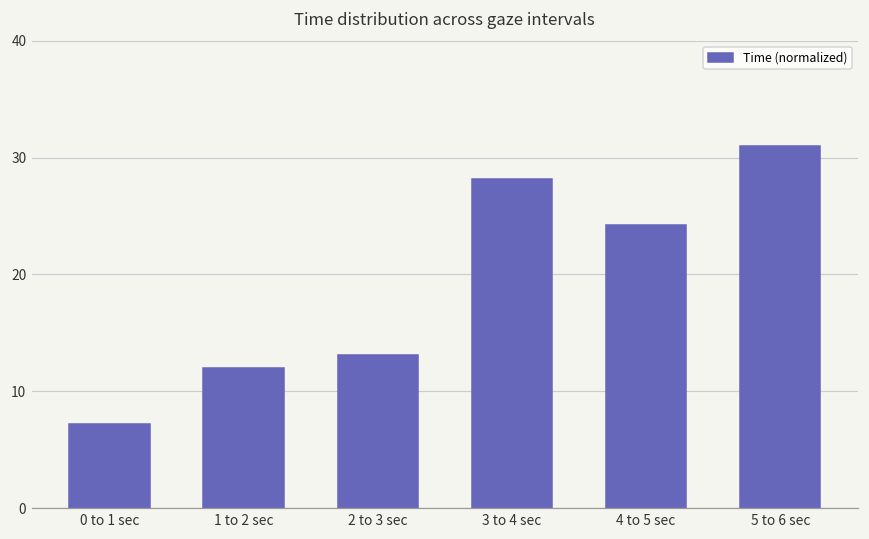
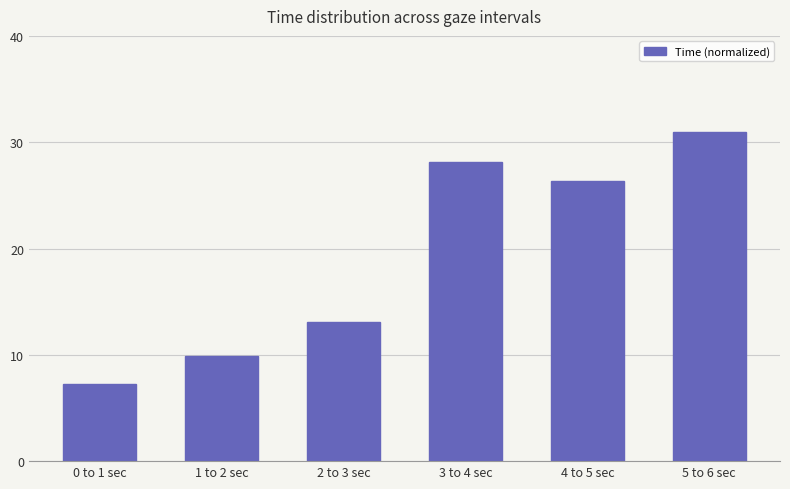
  {
    "0 to 1 sec": 7.2,
-   "1 to 2 sec": 12.0,
+   "1 to 2 sec": 9.9,
    "2 to 3 sec": 13.1,
    "3 to 4 sec": 28.1,
-   "4 to 5 sec": 24.3,
+   "4 to 5 sec": 26.3,
    "5 to 6 sec": 31.0
  }
